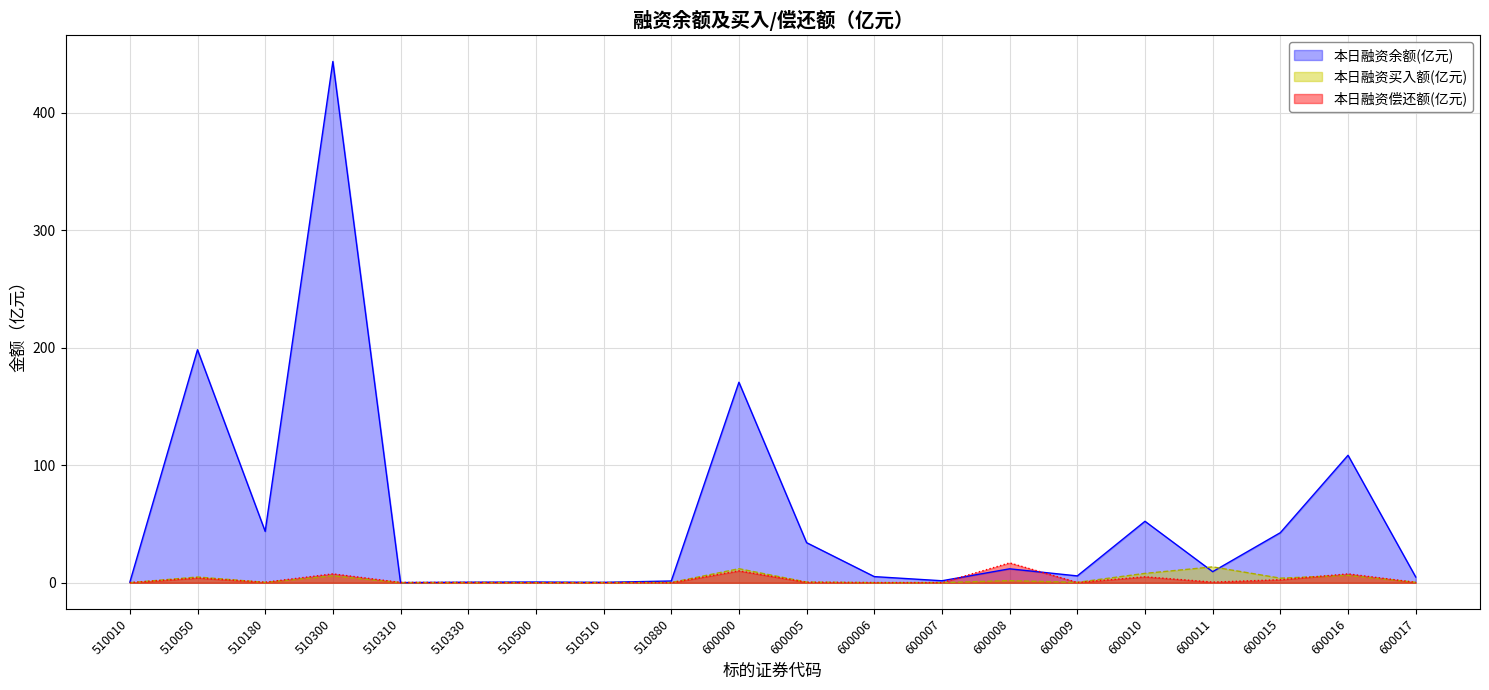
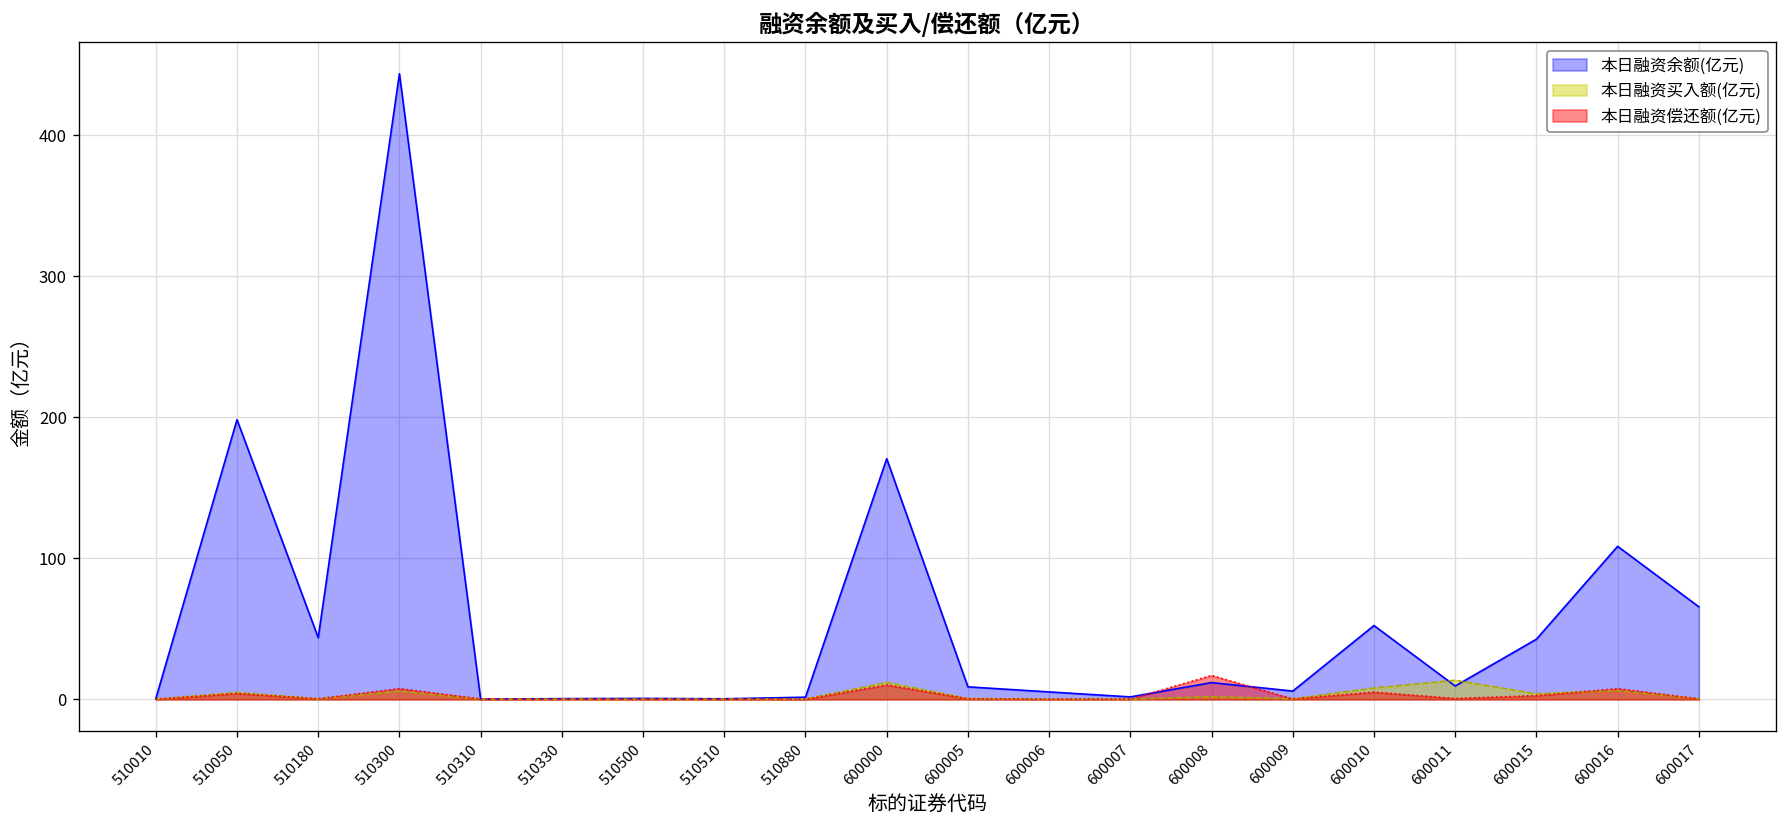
  {
    "本日融资余额(亿元)": {
      "510050": 198,
      "510180": 44,
      "510300": 444,
      "600000": 171,
-     "600005": 34,
+     "600005": 9,
      "600006": 5,
      "600008": 12,
      "600009": 6,
      "600010": 52,
      "600011": 9,
      "600015": 43,
      "600016": 109,
-     "600017": 5
+     "600017": 66
    },
    "本日融资买入额(亿元)": {
      "600008": 2,
      "600010": 8,
      "600011": 14
    },
    "本日融资偿还额(亿元)": {
      "600008": 17,
      "600010": 5,
      "600011": 1
    }
  }
